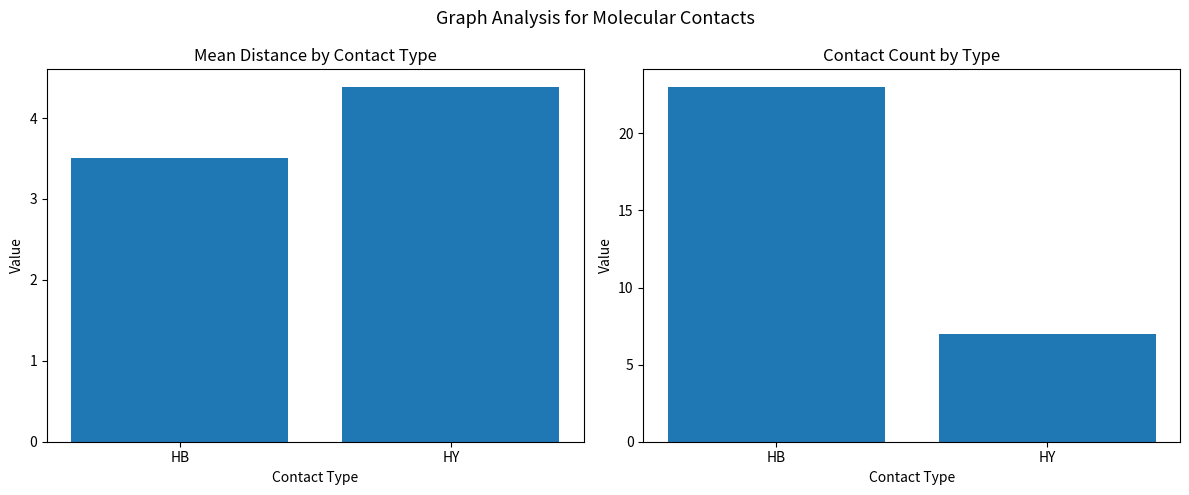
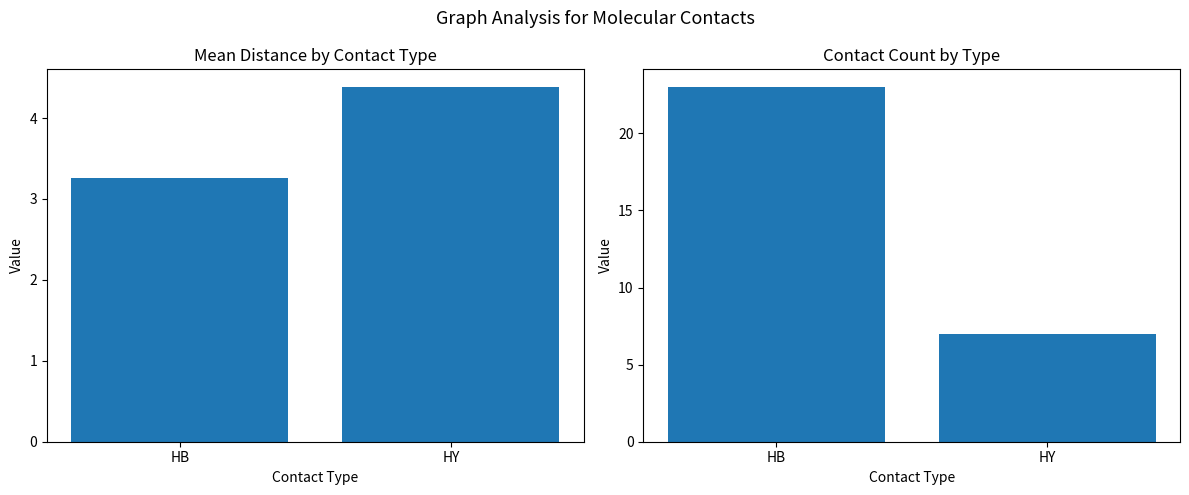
  {
    "Mean Distance by Contact Type": {
-     "HB": 3.5,
+     "HB": 3.3,
      "HY": 4.4
    },
    "Contact Count by Type": {
      "HB": 23.0,
      "HY": 7.0
    }
  }
